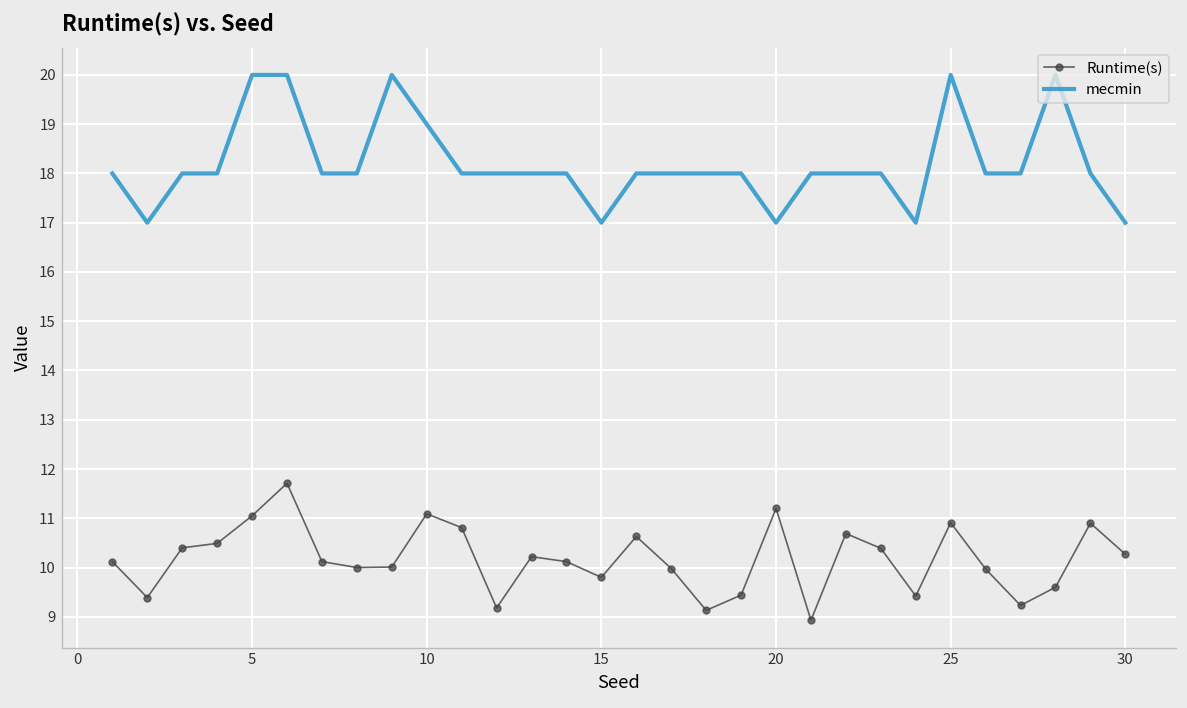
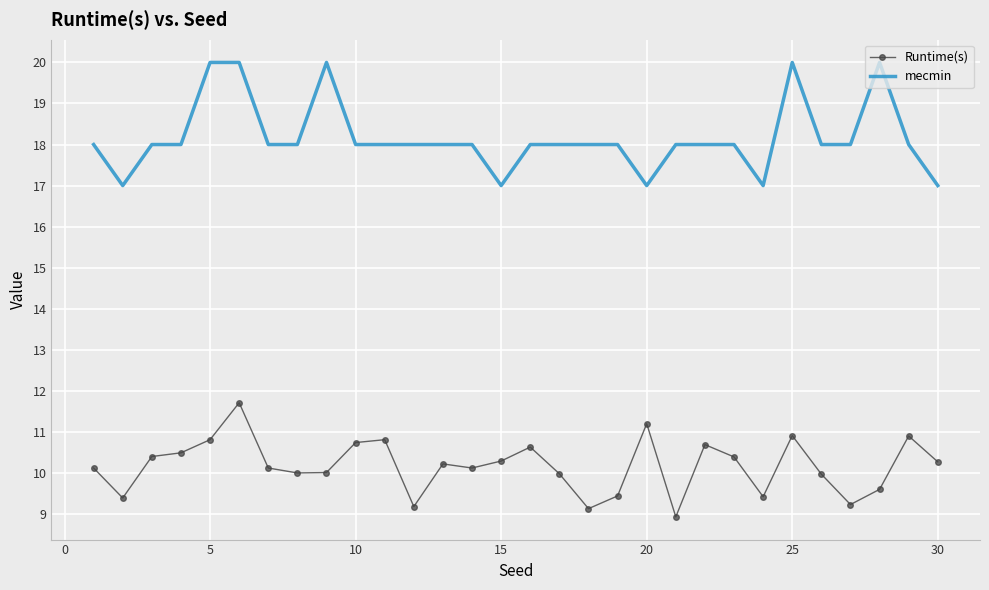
  {
    "Runtime(s)": {
-     "5": 11.1,
-     "10": 11.1,
-     "15": 9.8,
+     "5": 10.8,
+     "10": 10.7,
+     "15": 10.3,
      "20": 11.2,
      "25": 10.9,
      "30": 10.3
    },
    "mecmin": {
      "5": 20,
-     "10": 19,
+     "10": 18,
      "15": 17,
      "20": 17,
      "25": 20,
      "30": 17
    }
  }
